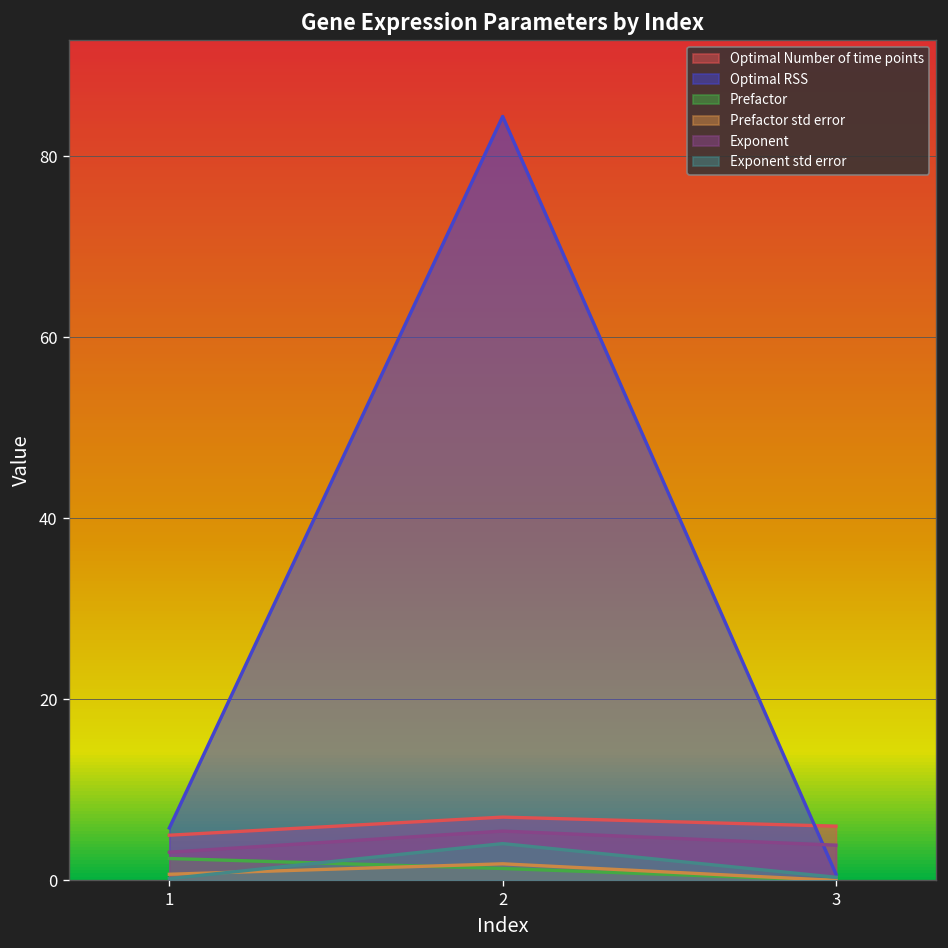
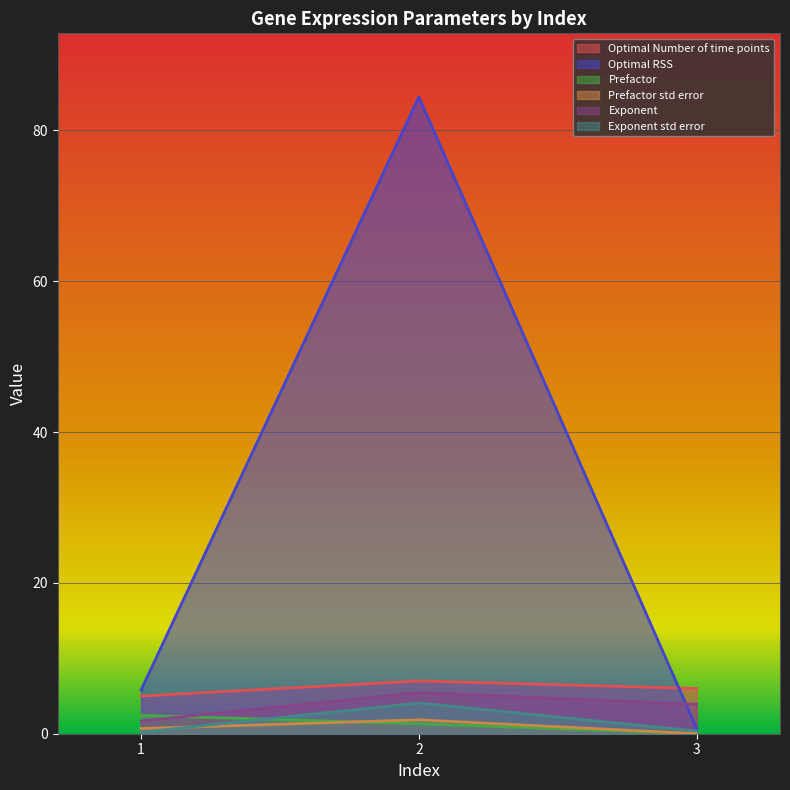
  {
    "Optimal RSS": {
      "1": 6,
      "2": 84
    },
    "Prefactor": {
      "1": 2,
      "2": 1
    },
    "Exponent": {
-     "1": 3,
+     "1": 2,
      "2": 5,
      "3": 4
    },
    "Exponent std error": {
      "1": 0,
      "2": 4
    }
  }
